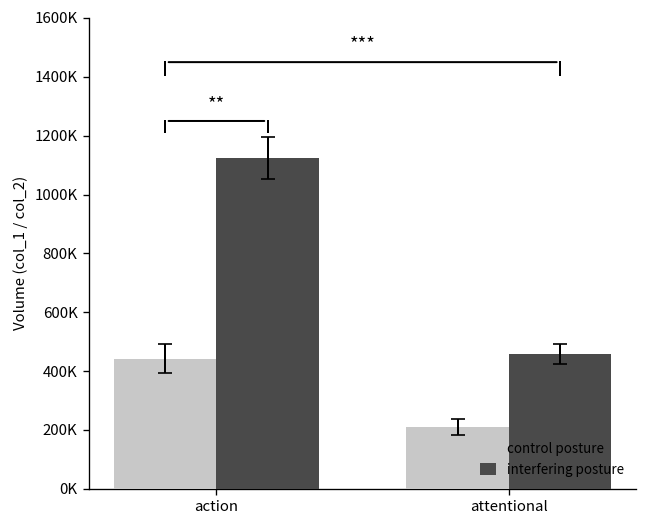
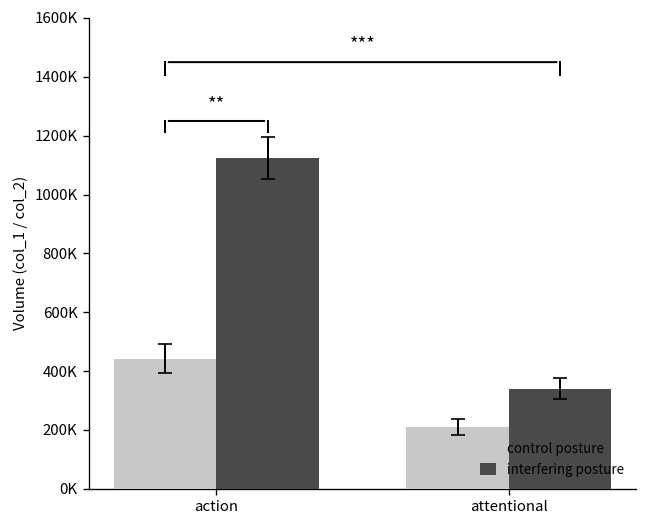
  {
    "control posture": {
      "action": 440000,
      "attentional": 210000
    },
    "interfering posture": {
      "action": 1120000,
-     "attentional": 460000
+     "attentional": 340000
    }
  }
